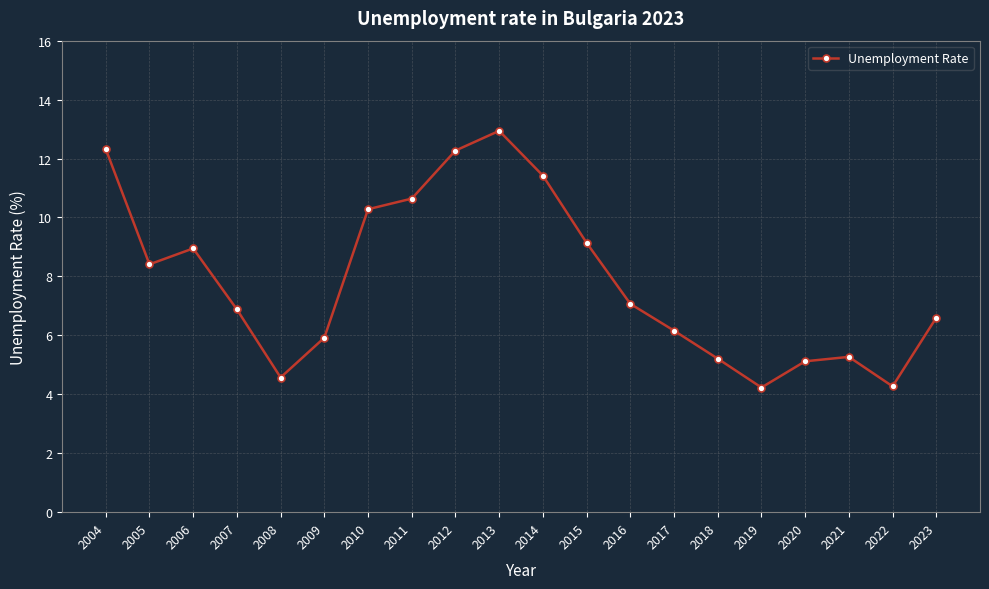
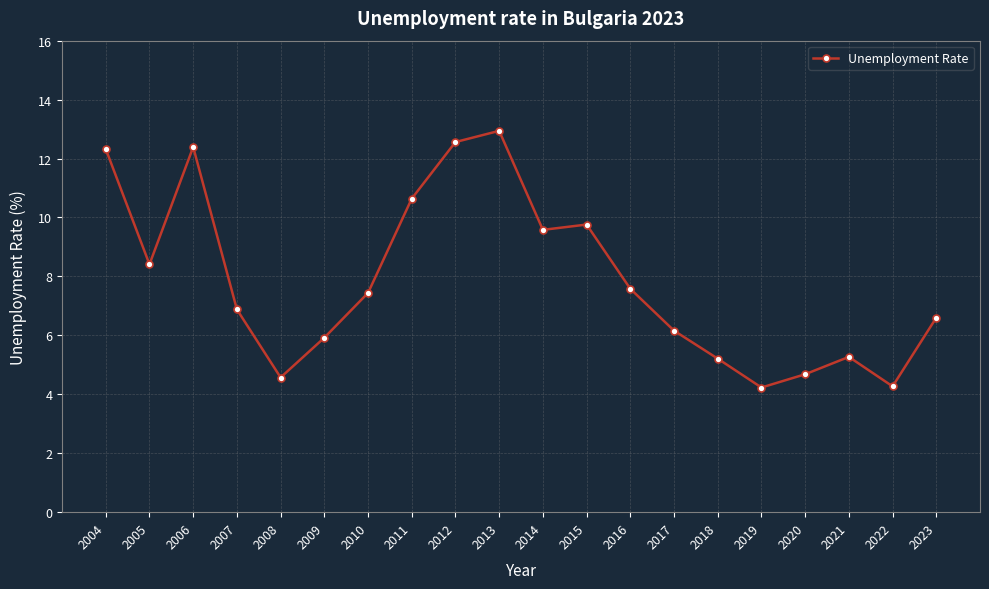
  {
    "2004": 12.3,
    "2005": 8.4,
-   "2006": 9.0,
+   "2006": 12.4,
    "2007": 6.9,
    "2008": 4.6,
    "2009": 5.9,
-   "2010": 10.3,
+   "2010": 7.4,
    "2011": 10.6,
-   "2012": 12.3,
+   "2012": 12.6,
    "2013": 12.9,
-   "2014": 11.4,
-   "2015": 9.1,
-   "2016": 7.1,
+   "2014": 9.6,
+   "2015": 9.8,
+   "2016": 7.6,
    "2017": 6.2,
    "2018": 5.2,
    "2019": 4.2,
-   "2020": 5.1,
+   "2020": 4.7,
    "2021": 5.3,
    "2022": 4.3,
    "2023": 6.6
  }
